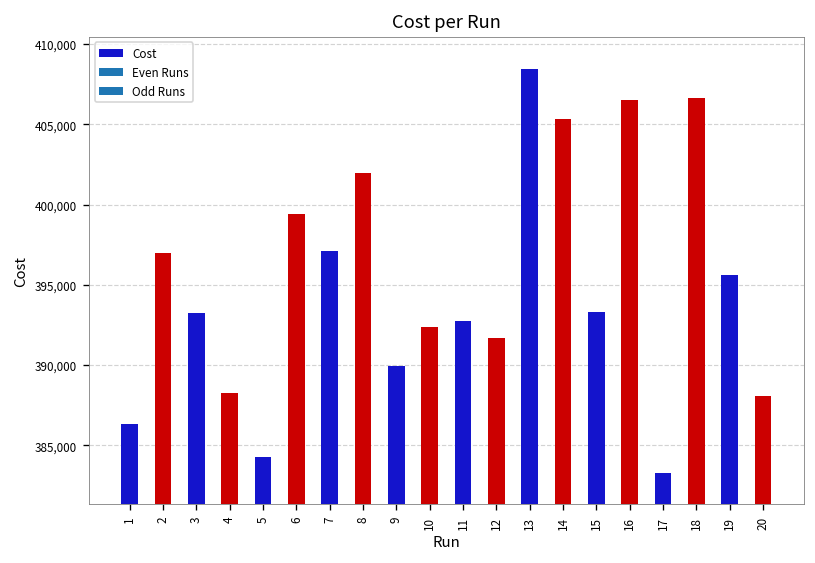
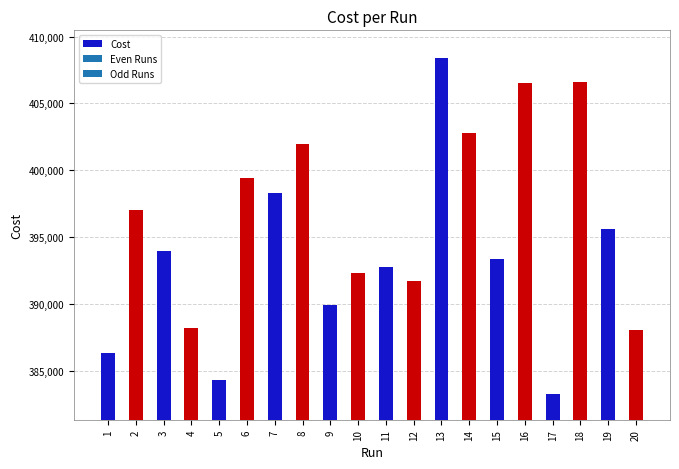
  {
    "1": "386,400",
    "2": "397,000",
-   "3": "393,300",
+   "3": "394,000",
    "4": "388,200",
    "5": "384,300",
    "6": "399,400",
-   "7": "397,100",
+   "7": "398,300",
    "8": "402,000",
    "9": "389,900",
    "10": "392,300",
    "11": "392,800",
    "12": "391,700",
    "13": "408,400",
-   "14": "405,400",
+   "14": "402,800",
    "15": "393,300",
    "16": "406,500",
    "17": "383,300",
    "18": "406,600",
    "19": "395,600",
    "20": "388,100"
  }
